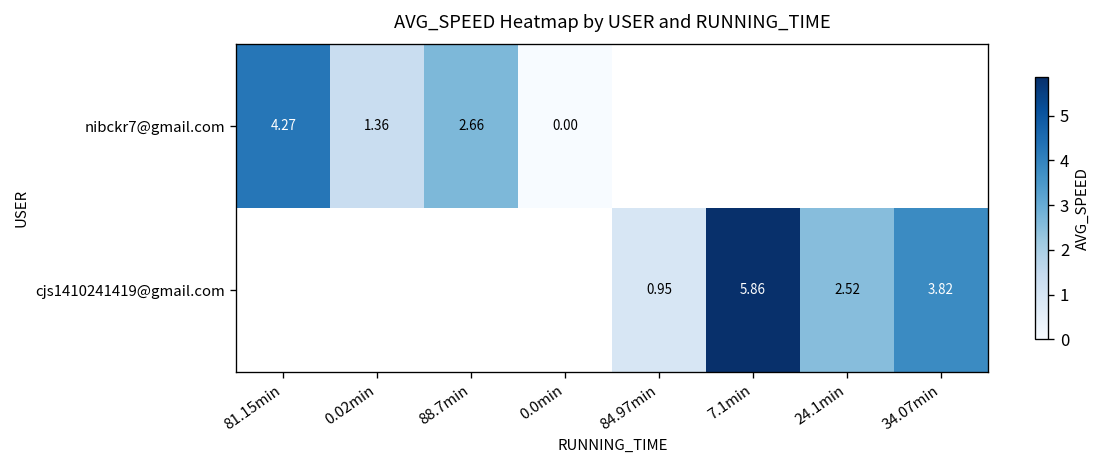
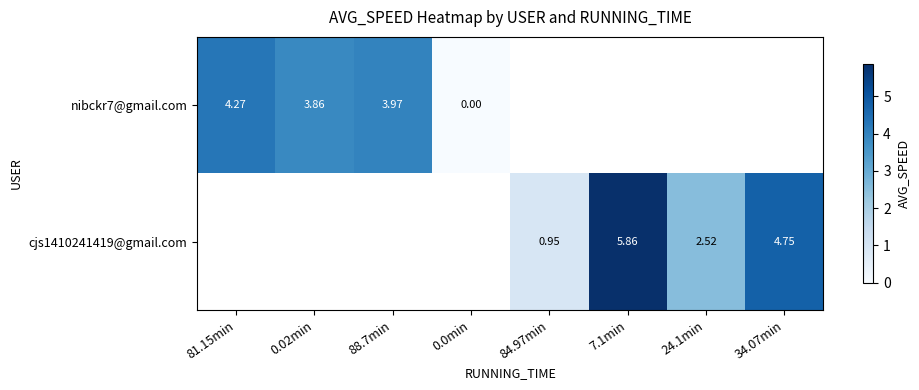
  {
    "nibckr7@gmail.com": {
      "81.15min": 4.27,
-     "0.02min": 1.36,
-     "88.7min": 2.66,
+     "0.02min": 3.86,
+     "88.7min": 3.97,
      "0.0min": 0.00
    },
    "cjs1410241419@gmail.com": {
      "84.97min": 0.95,
      "7.1min": 5.86,
      "24.1min": 2.52,
-     "34.07min": 3.82
+     "34.07min": 4.75
    }
  }
